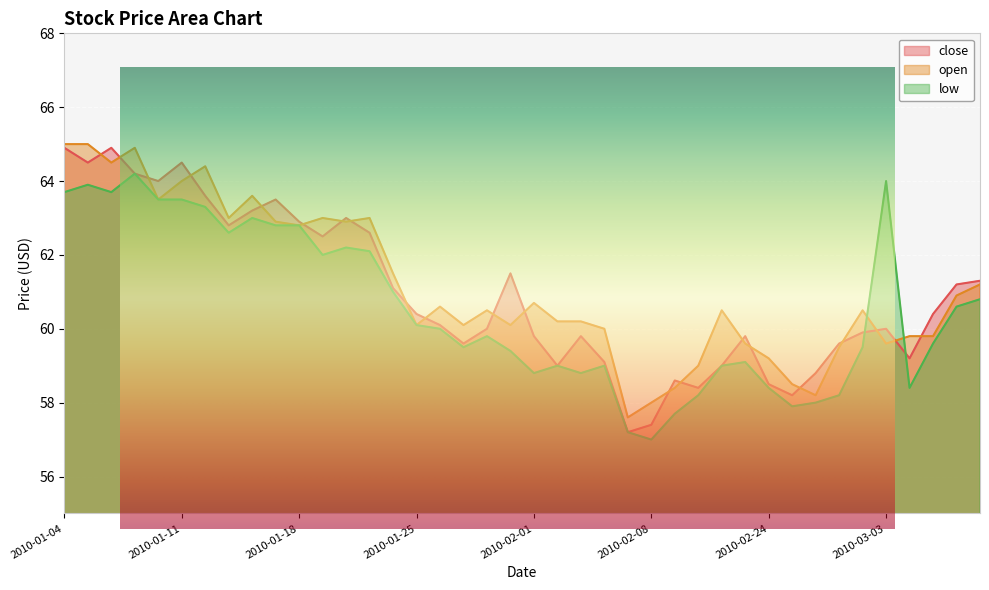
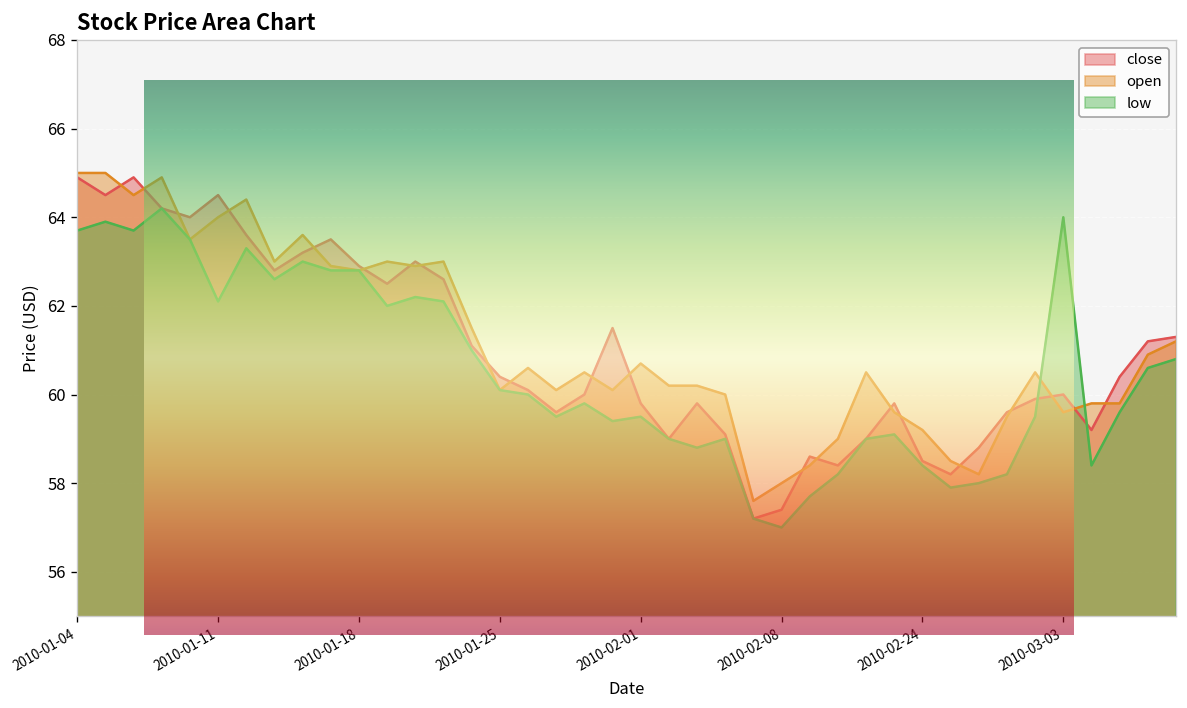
  {
    "low": {
      "2010-01-04": 63.7,
-     "2010-01-11": 63.5,
-     "2010-02-01": 58.8,
+     "2010-01-11": 62.1,
+     "2010-02-01": 59.5,
      "2010-02-08": 57.0,
      "2010-02-24": 58.4,
      "2010-03-03": 64.0
    }
  }
